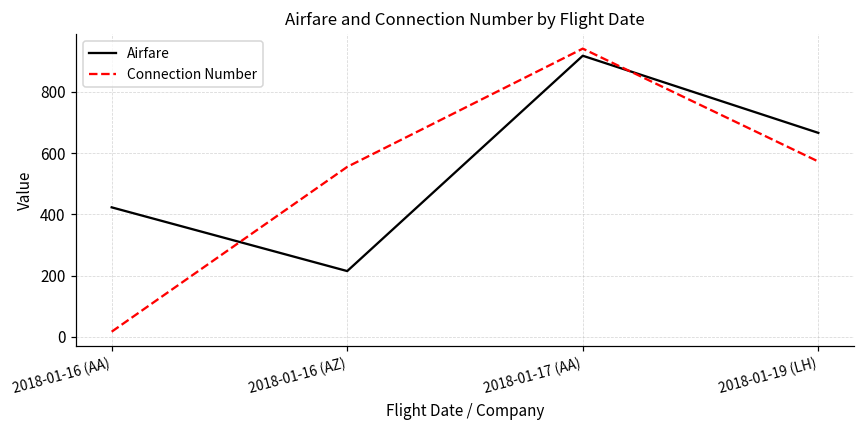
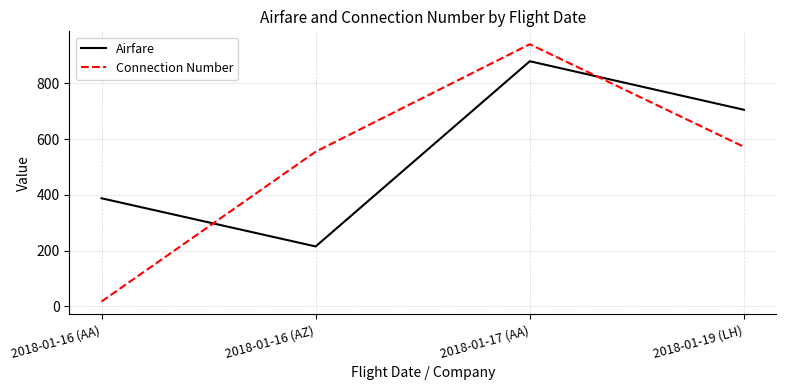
  {
    "Airfare": {
-     "2018-01-16 (AA)": 420,
+     "2018-01-16 (AA)": 390,
      "2018-01-16 (AZ)": 210,
-     "2018-01-17 (AA)": 920,
-     "2018-01-19 (LH)": 670
+     "2018-01-17 (AA)": 880,
+     "2018-01-19 (LH)": 710
    },
    "Connection Number": {
      "2018-01-16 (AA)": 20,
      "2018-01-16 (AZ)": 560,
      "2018-01-17 (AA)": 940,
      "2018-01-19 (LH)": 570
    }
  }
